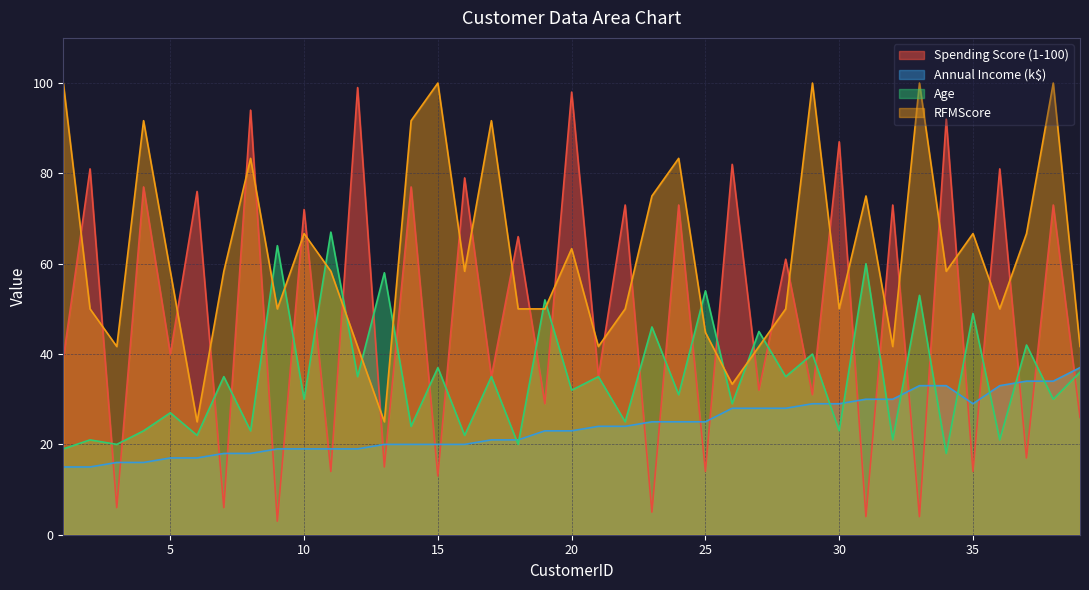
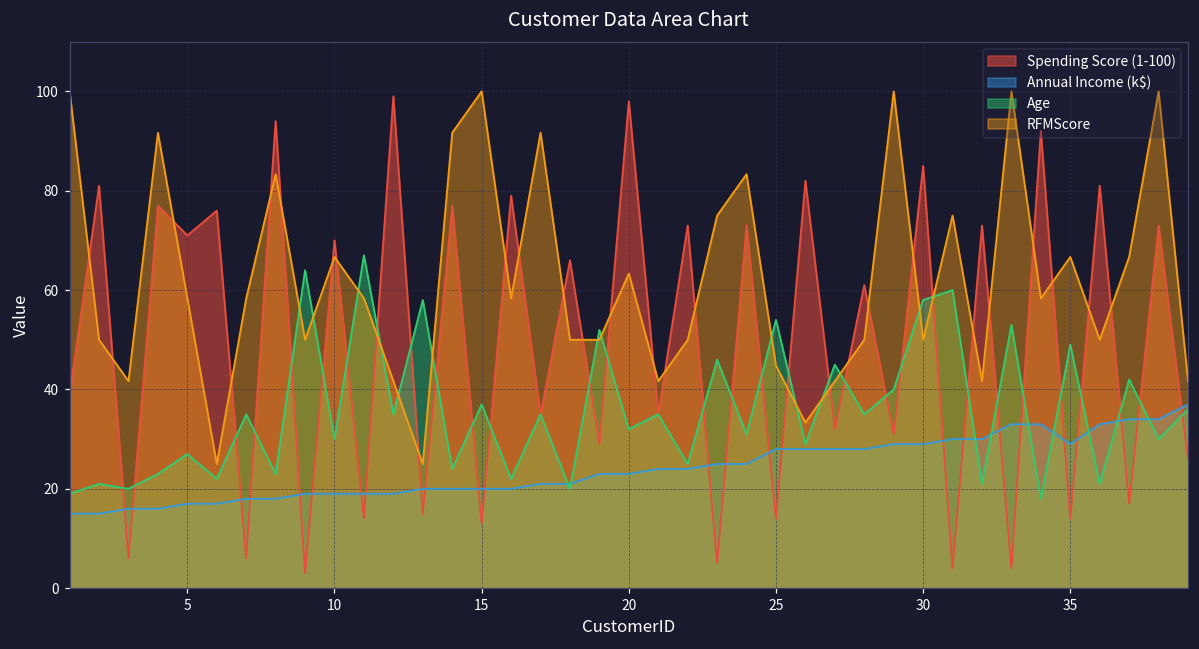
  {
    "Spending Score (1-100)": {
-     "5": 40,
-     "10": 72,
+     "5": 71,
+     "10": 70,
      "15": 13,
      "20": 98,
      "25": 14,
-     "30": 87,
+     "30": 85,
      "35": 14
    },
    "Annual Income (k$)": {
      "5": 17,
      "10": 19,
      "15": 20,
      "20": 23,
-     "25": 25,
+     "25": 28,
      "30": 29,
      "35": 29
    },
    "Age": {
      "5": 27,
      "10": 30,
      "15": 37,
      "20": 32,
      "25": 54,
-     "30": 23,
+     "30": 58,
      "35": 49
    },
    "RFMScore": {
      "5": 58,
      "10": 67,
      "15": 100,
      "20": 63,
      "25": 45,
      "30": 50,
      "35": 67
    }
  }
